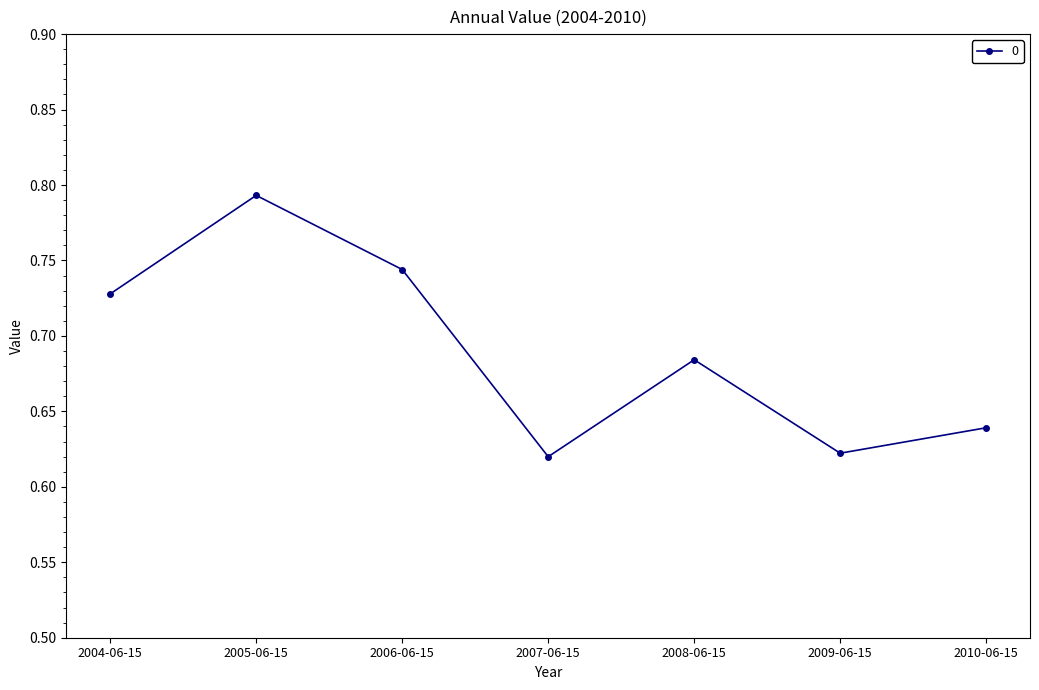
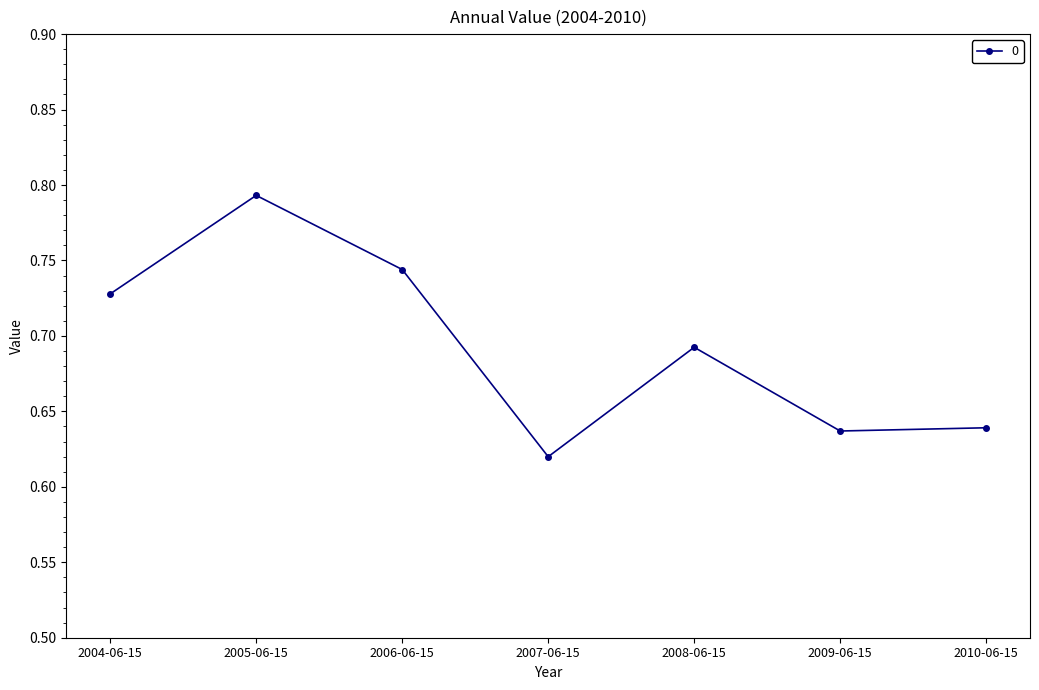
  {
    "2004-06-15": 0.728,
    "2005-06-15": 0.793,
    "2006-06-15": 0.744,
    "2007-06-15": 0.620,
-   "2008-06-15": 0.684,
-   "2009-06-15": 0.622,
+   "2008-06-15": 0.692,
+   "2009-06-15": 0.637,
    "2010-06-15": 0.639
  }
